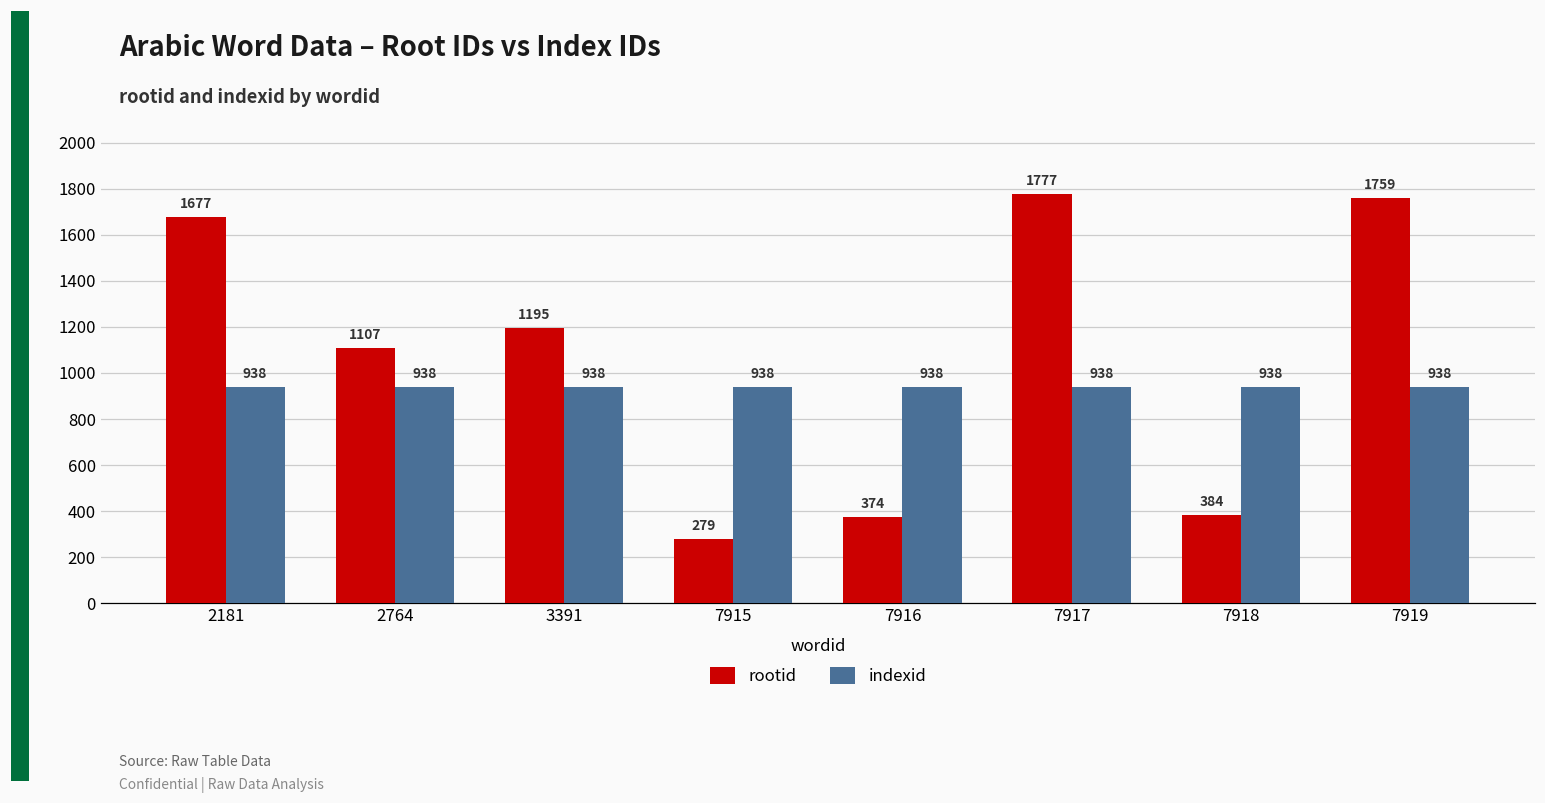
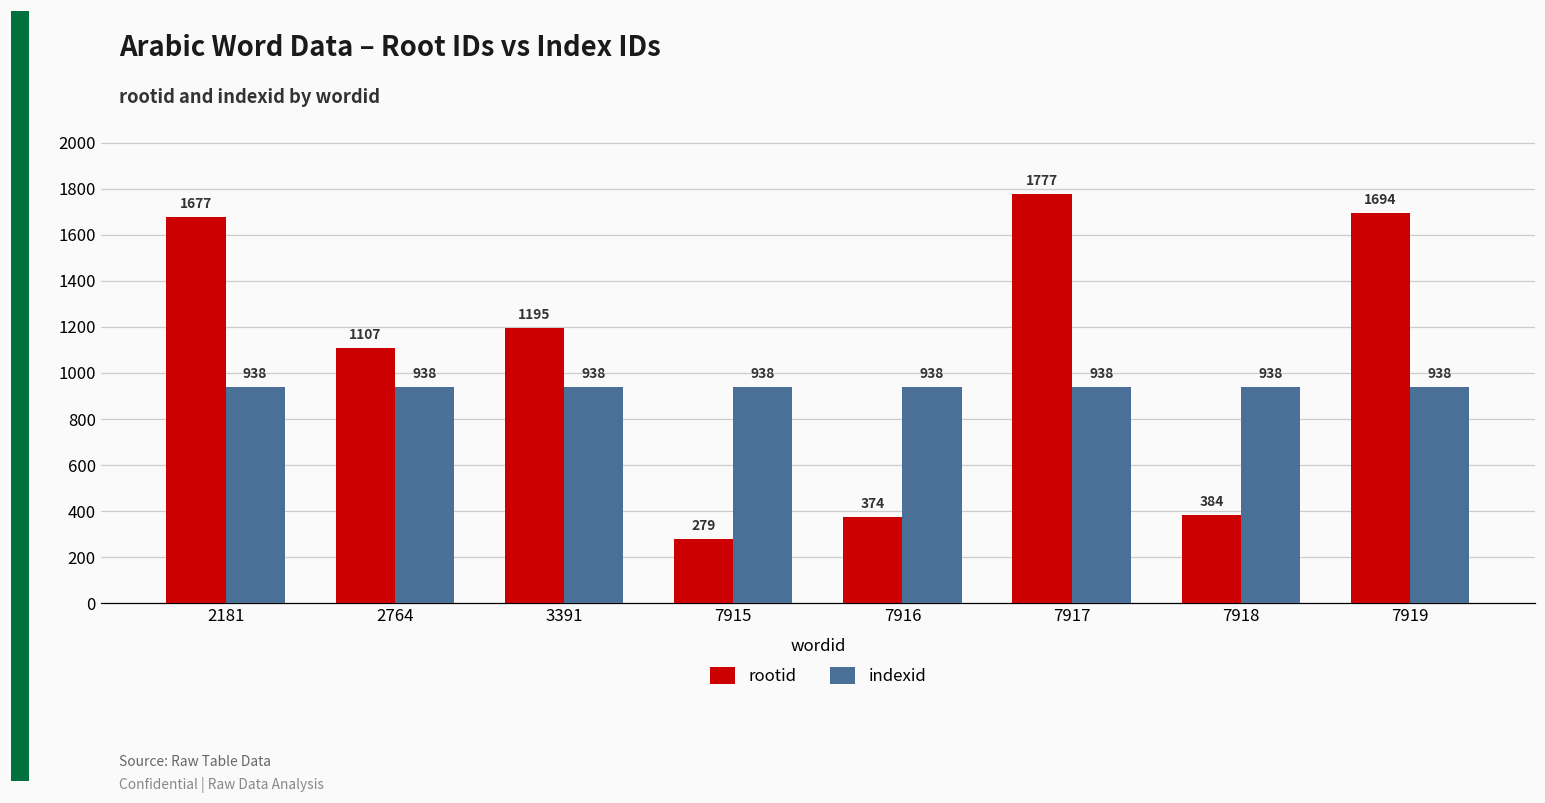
  {
    "rootid": {
      "2181": 1677,
      "2764": 1107,
      "3391": 1195,
      "7915": 279,
      "7916": 374,
      "7917": 1777,
      "7918": 384,
-     "7919": 1759
+     "7919": 1694
    },
    "indexid": {
      "2181": 938,
      "2764": 938,
      "3391": 938,
      "7915": 938,
      "7916": 938,
      "7917": 938,
      "7918": 938,
      "7919": 938
    }
  }
